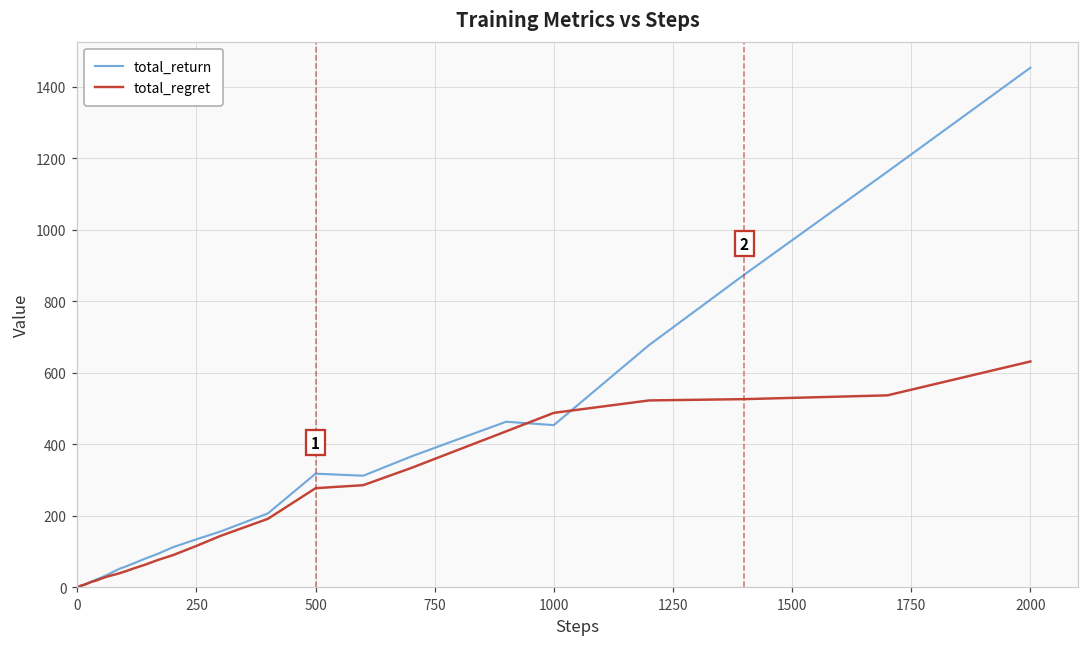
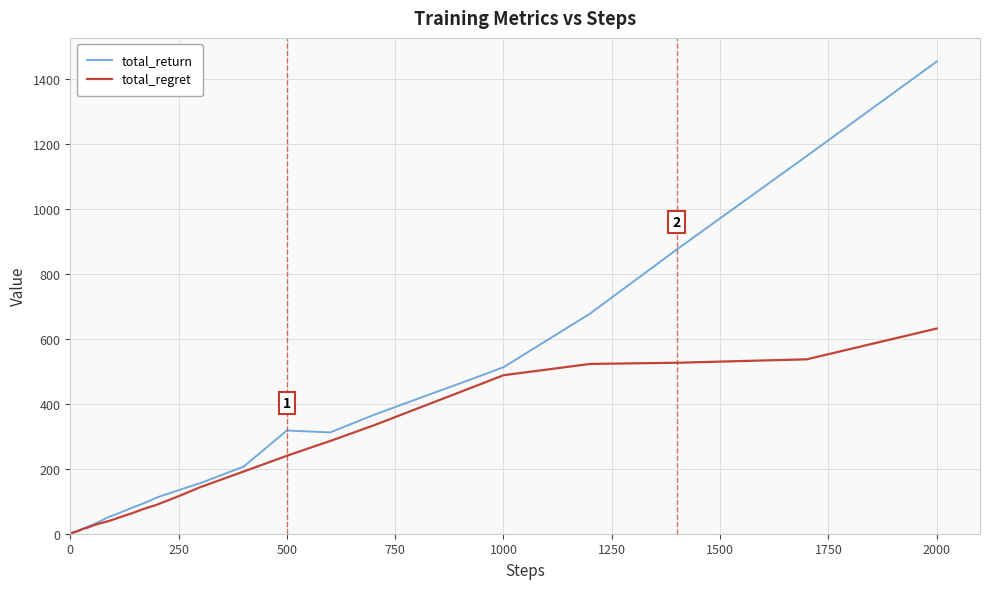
  {
    "total_return": {
      "250": 130,
-     "1000": 450,
+     "1000": 510,
      "2000": 1450
    },
    "total_regret": {
      "250": 120,
-     "500": 280,
+     "500": 240,
      "1000": 490,
      "2000": 630
    }
  }
